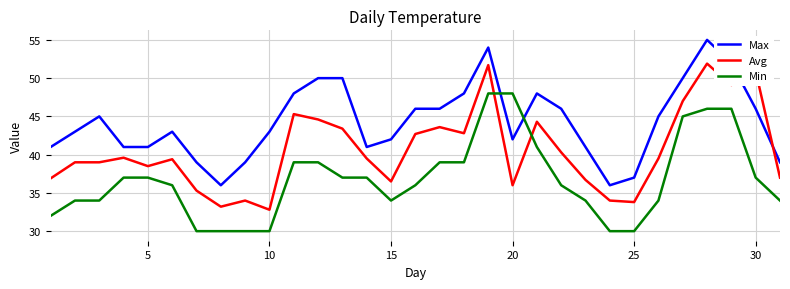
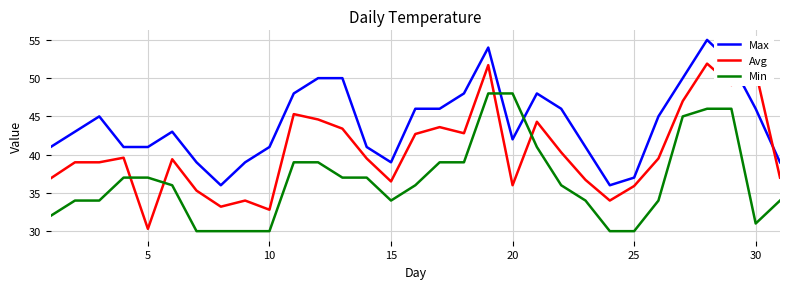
  {
    "Max": {
      "5": 41,
-     "10": 43,
-     "15": 42,
+     "10": 41,
+     "15": 39,
      "20": 42,
      "25": 37,
      "30": 46
    },
    "Avg": {
-     "5": 39,
+     "5": 30,
      "10": 33,
      "15": 37,
      "20": 36,
-     "25": 34
+     "25": 36
    },
    "Min": {
      "5": 37,
      "10": 30,
      "15": 34,
      "20": 48,
      "25": 30,
-     "30": 37
+     "30": 31
    }
  }
